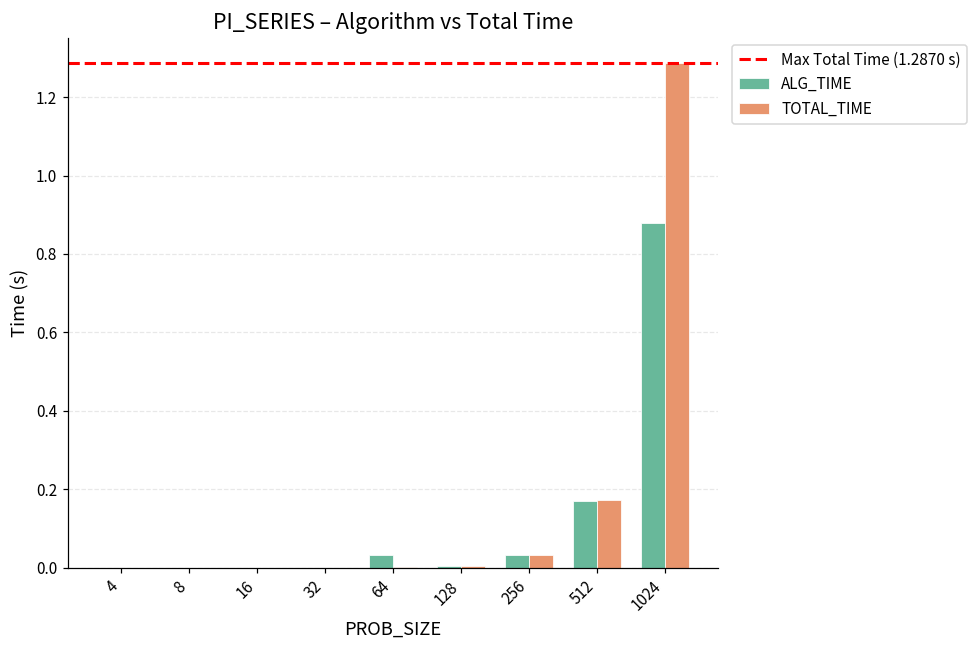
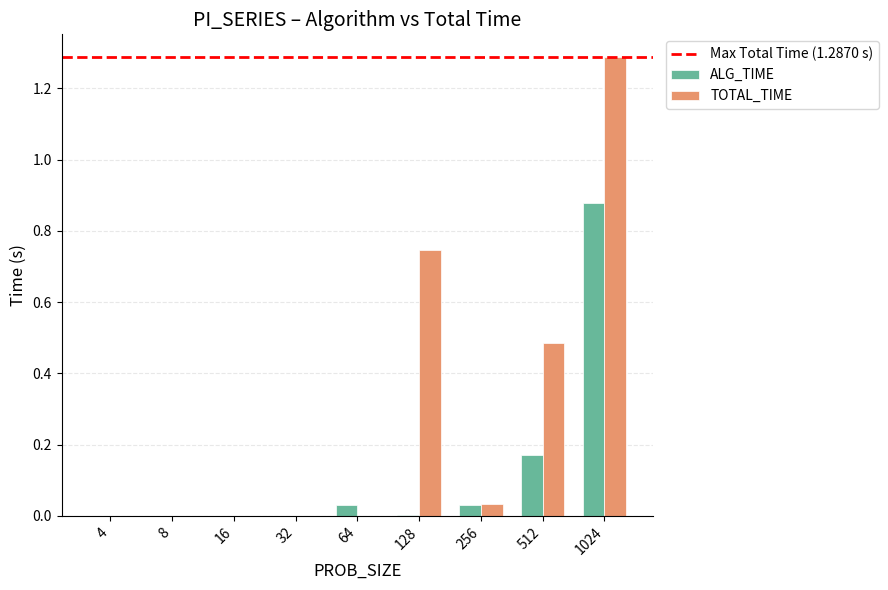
  {
    "ALG_TIME": {
      "64": 0.03,
      "256": 0.03,
      "512": 0.17,
      "1024": 0.88
    },
    "TOTAL_TIME": {
-     "128": 0.00,
+     "128": 0.75,
      "256": 0.03,
-     "512": 0.17,
+     "512": 0.49,
      "1024": 1.29
    }
  }
